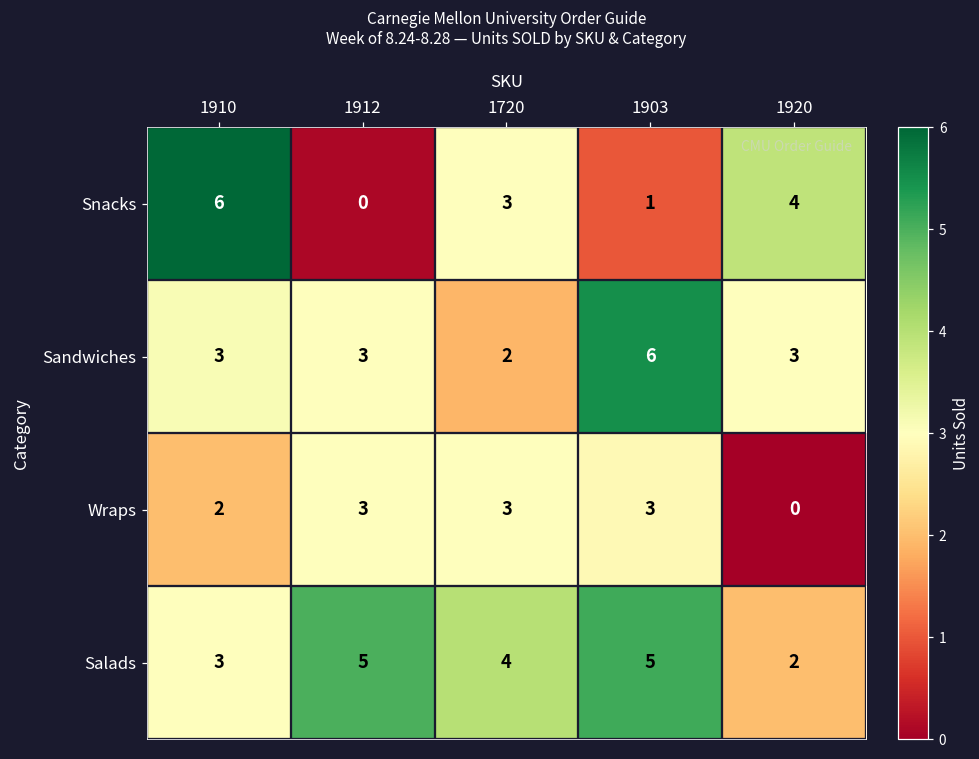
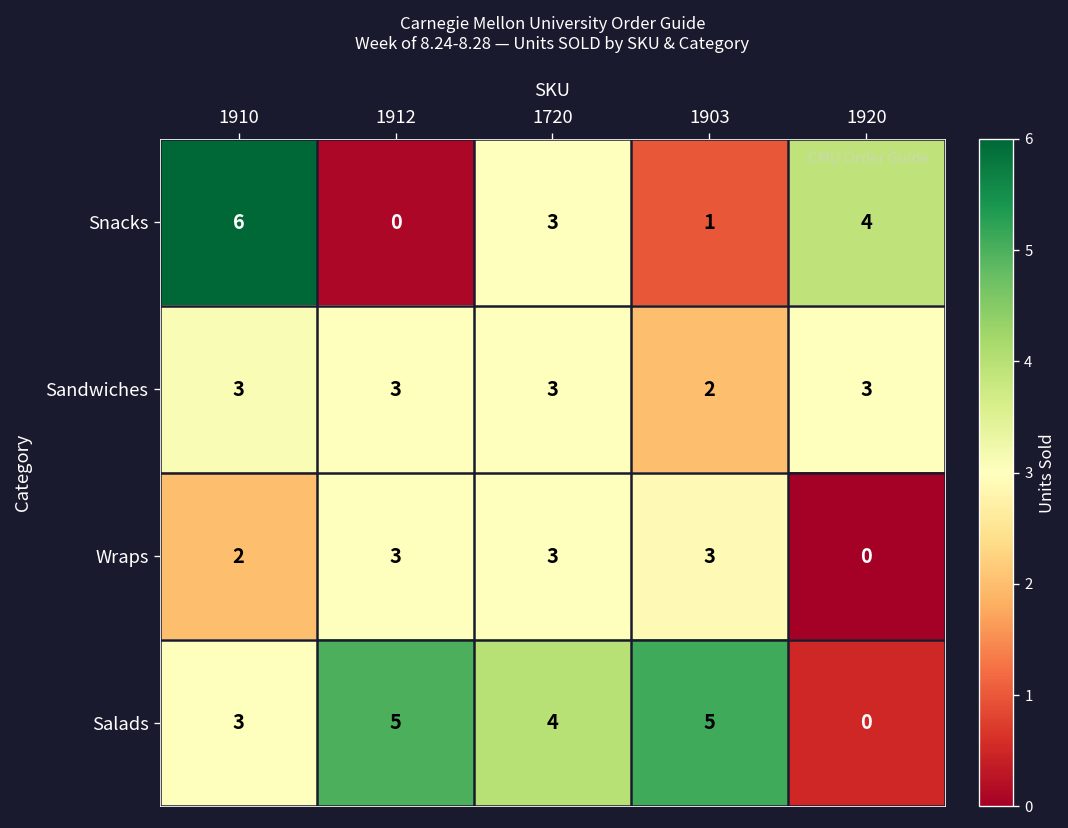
  {
    "Snacks": {
      "1910": 6,
      "1912": 0,
      "1720": 3,
      "1903": 1
    },
    "Sandwiches": {
      "1910": 3,
      "1912": 3,
-     "1720": 2,
-     "1903": 6,
+     "1720": 3,
+     "1903": 2,
      "1920": 3
    },
    "Wraps": {
      "1910": 2,
      "1912": 3,
      "1720": 3,
      "1903": 3,
      "1920": 0
    },
    "Salads": {
      "1910": 3,
      "1912": 5,
      "1720": 4,
      "1903": 5,
-     "1920": 2
+     "1920": 0
    }
  }
